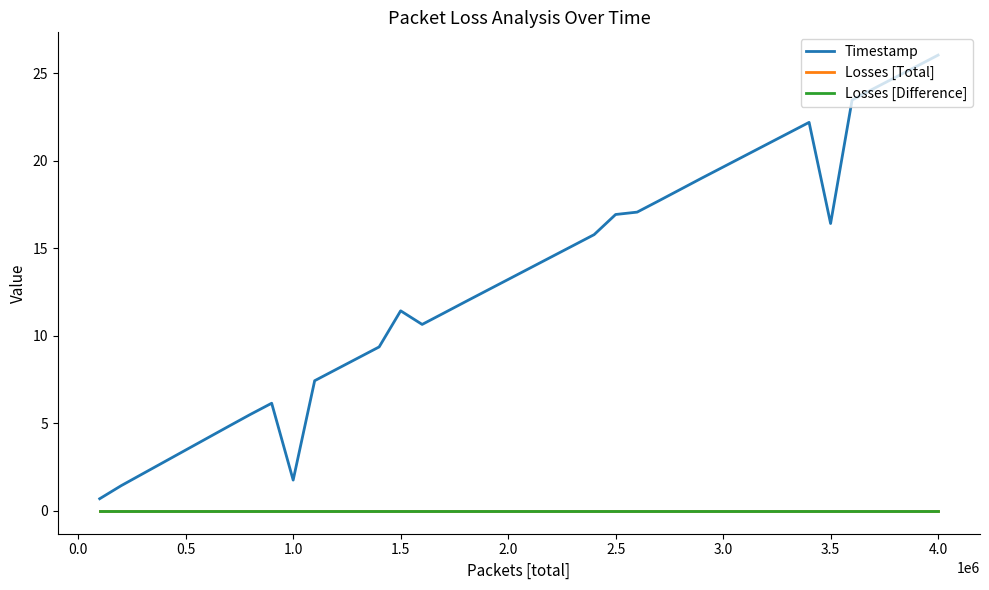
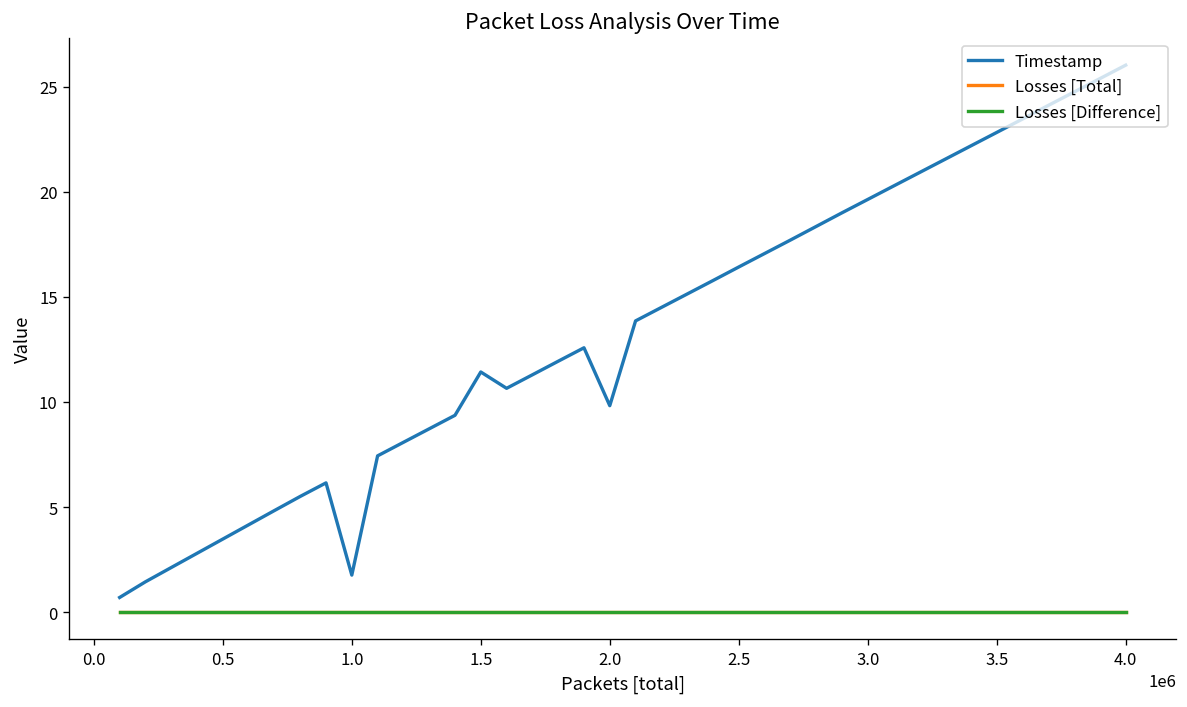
  {
    "Timestamp": {
      "0.5": 3.5,
      "1.0": 1.8,
      "1.5": 11.4,
-     "2.0": 13.2,
-     "2.5": 16.9,
+     "2.0": 9.8,
+     "2.5": 16.4,
      "3.0": 19.6,
-     "3.5": 16.4
+     "3.5": 22.8
    },
    "Losses [Difference]": {
      "0.5": 0.0,
      "1.0": 0.0,
      "1.5": 0.0,
      "2.0": 0.0,
      "2.5": 0.0,
      "3.0": 0.0,
      "3.5": 0.0,
      "4.0": 0.0
    }
  }
